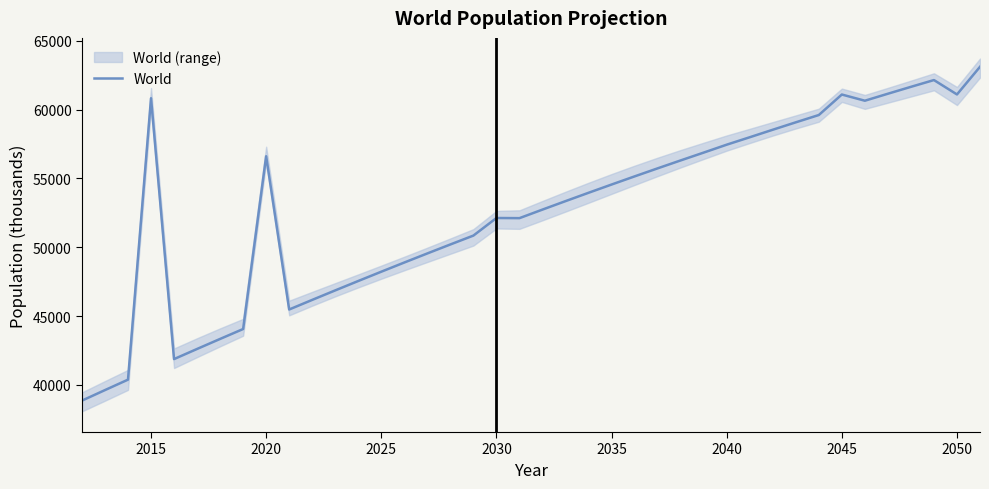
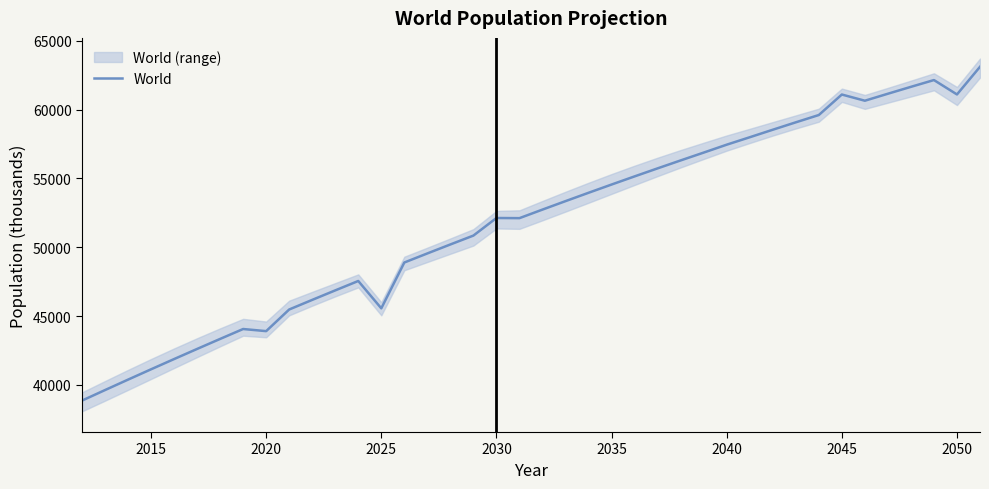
  {
    "World": {
-     "2015": 60800,
-     "2020": 56600,
-     "2025": 48200,
+     "2015": 41100,
+     "2020": 43900,
+     "2025": 45600,
      "2030": 52100,
      "2035": 54600,
      "2040": 57400,
      "2045": 61100,
      "2050": 61100
    }
  }
